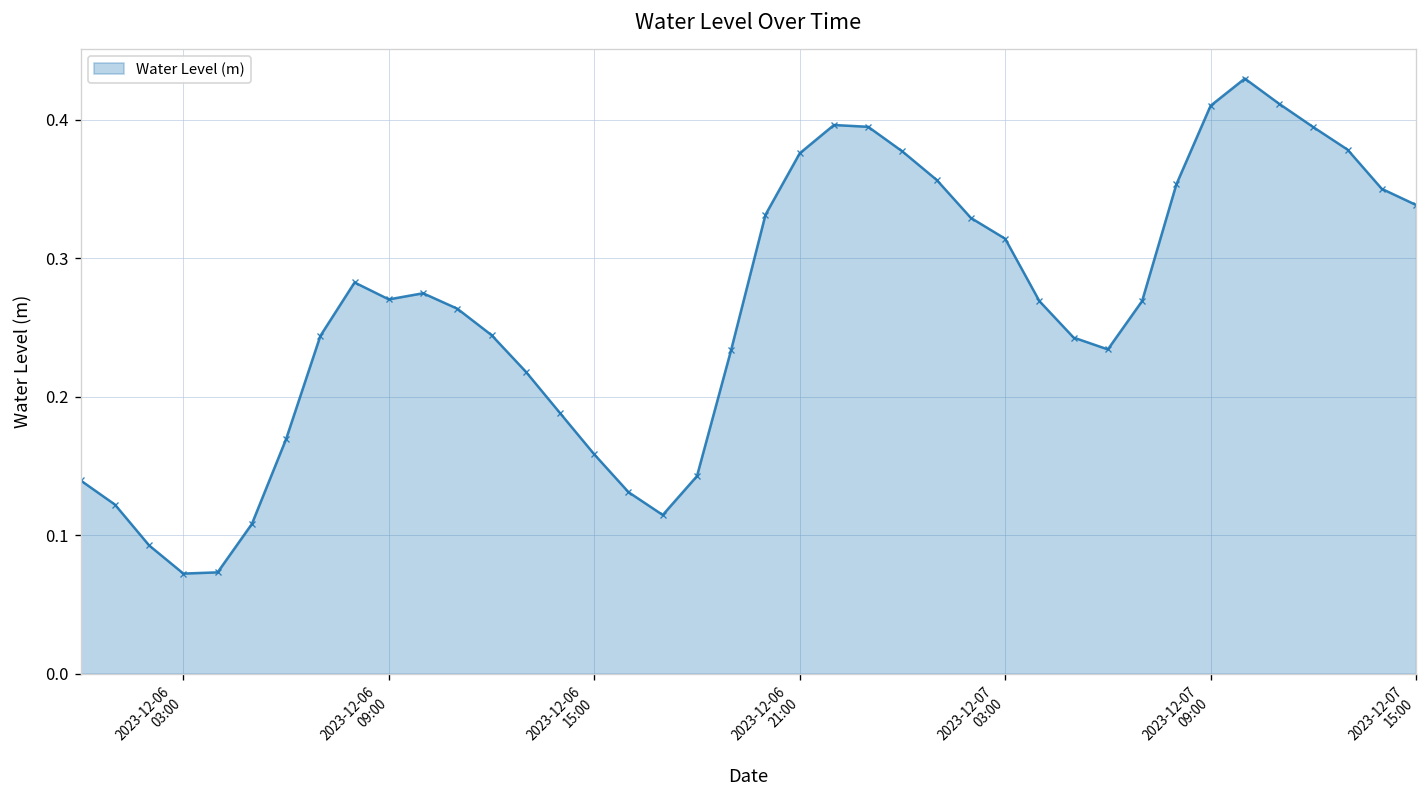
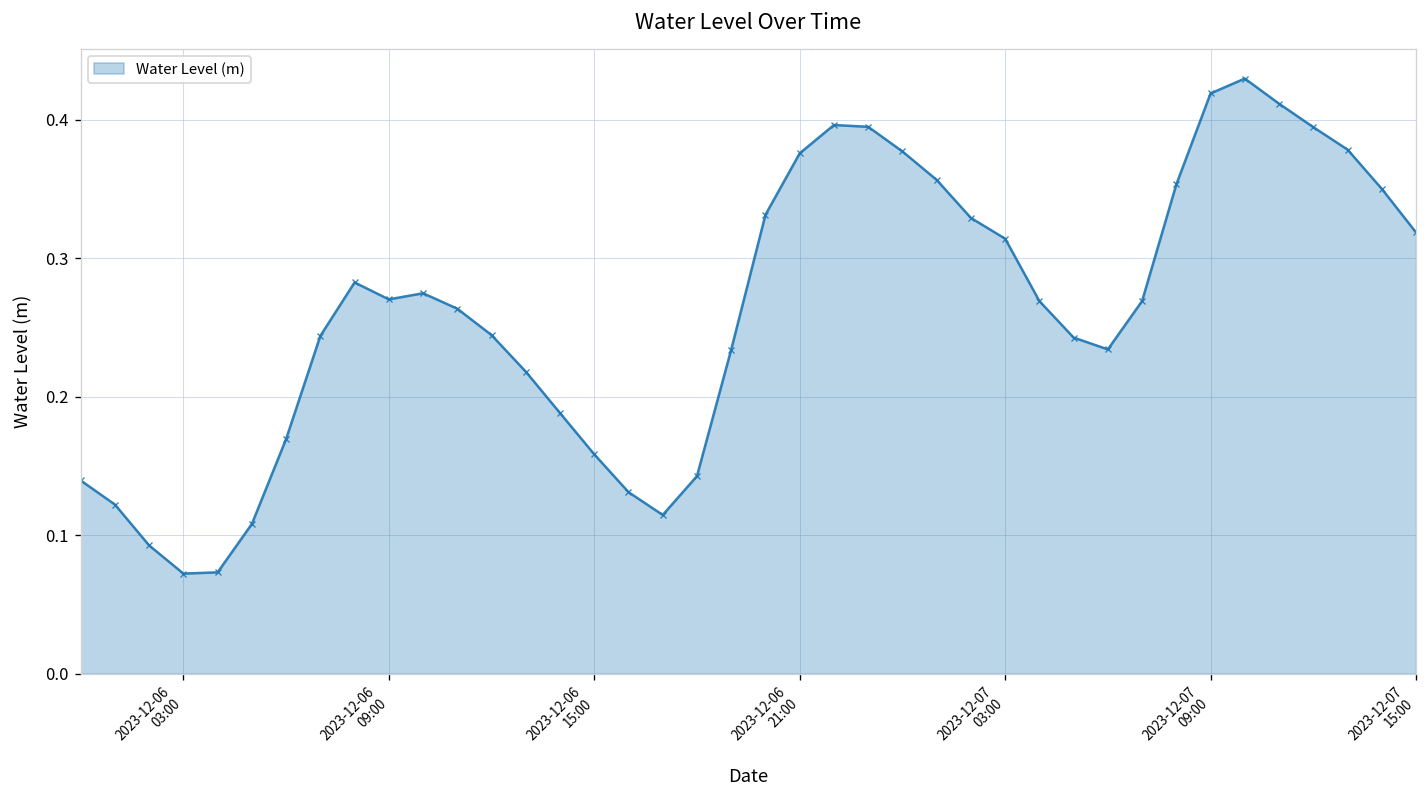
  {
    "2023-12-06 03:00": 0.072,
    "2023-12-06 09:00": 0.270,
    "2023-12-06 15:00": 0.158,
    "2023-12-06 21:00": 0.376,
    "2023-12-07 03:00": 0.314,
-   "2023-12-07 09:00": 0.410,
-   "2023-12-07 15:00": 0.339
+   "2023-12-07 09:00": 0.419,
+   "2023-12-07 15:00": 0.319
  }
